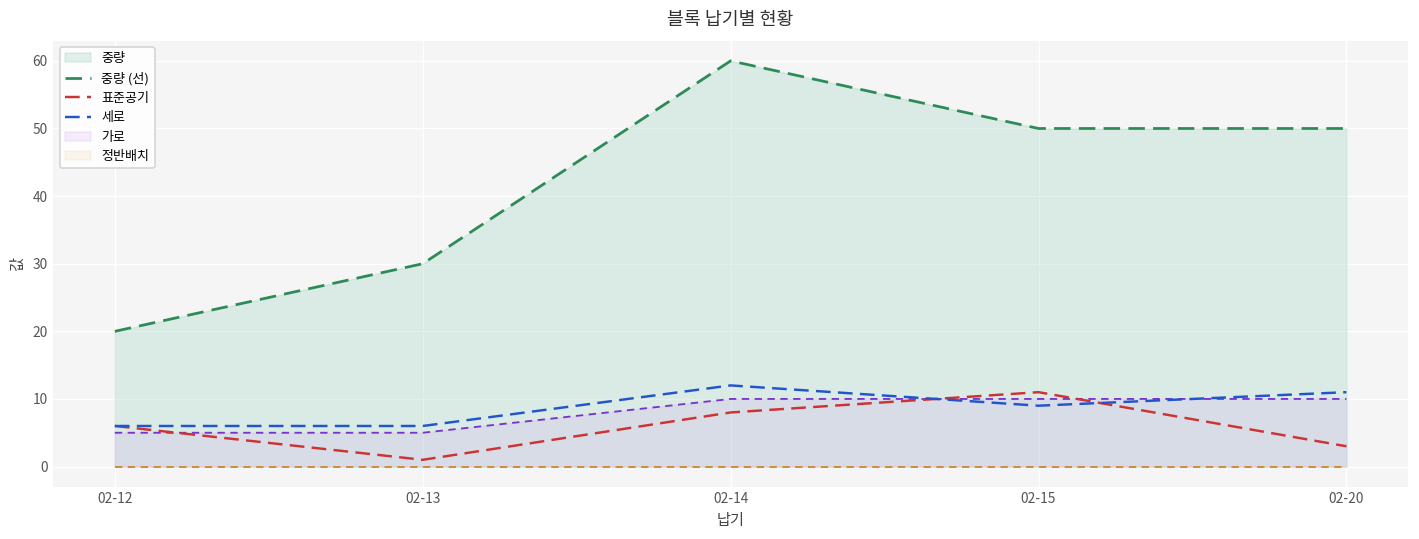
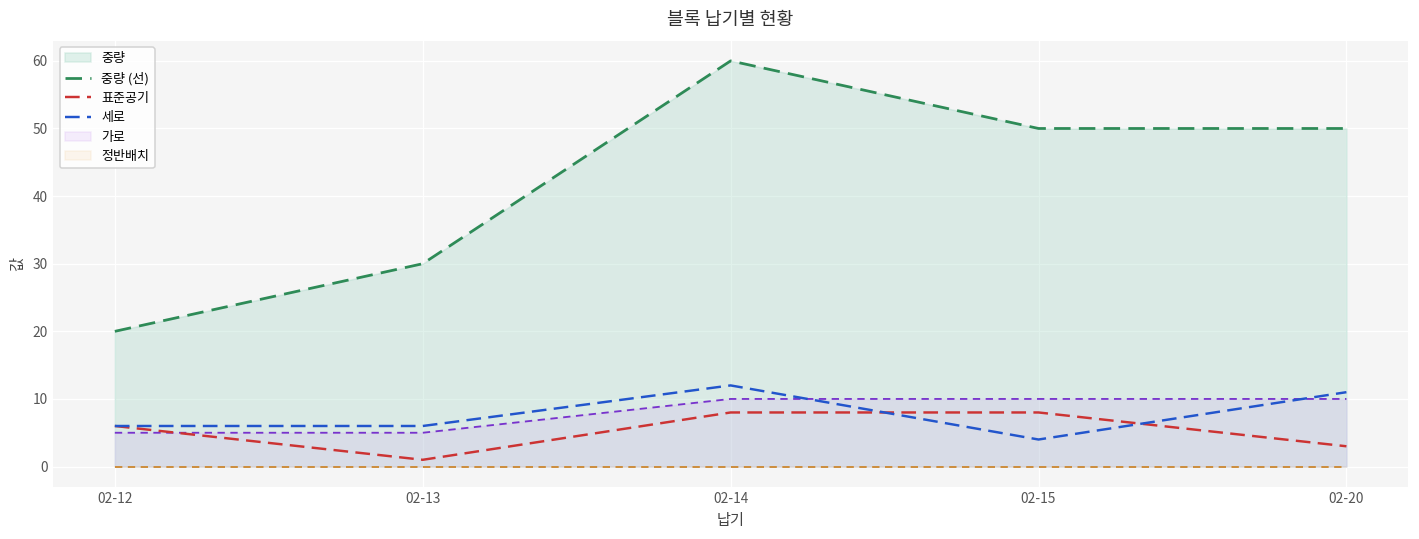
  {
    "표준공기": {
      "02-13": 1,
      "02-14": 8,
-     "02-15": 11,
+     "02-15": 8,
      "02-20": 3
    },
    "세로": {
      "02-13": 6,
      "02-14": 12,
-     "02-15": 9,
+     "02-15": 4,
      "02-20": 11
    }
  }
